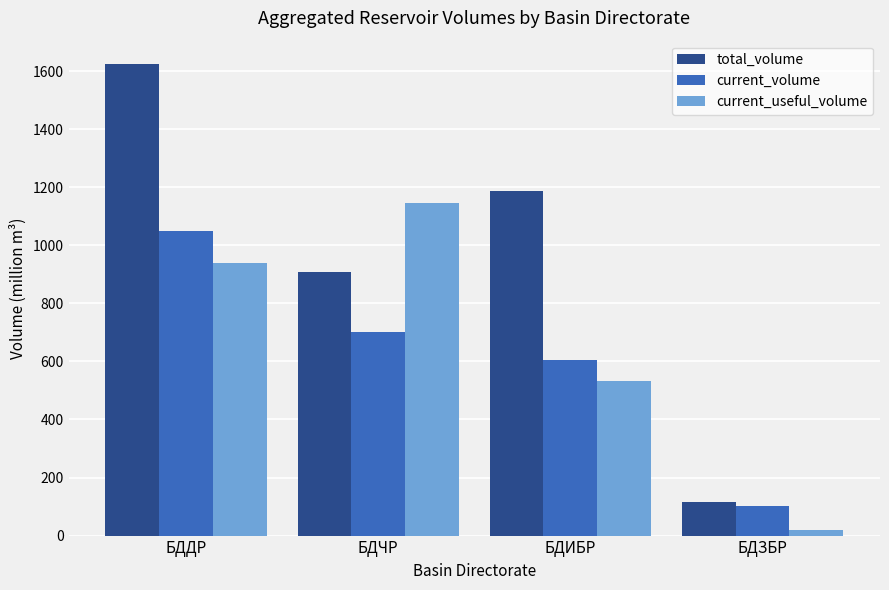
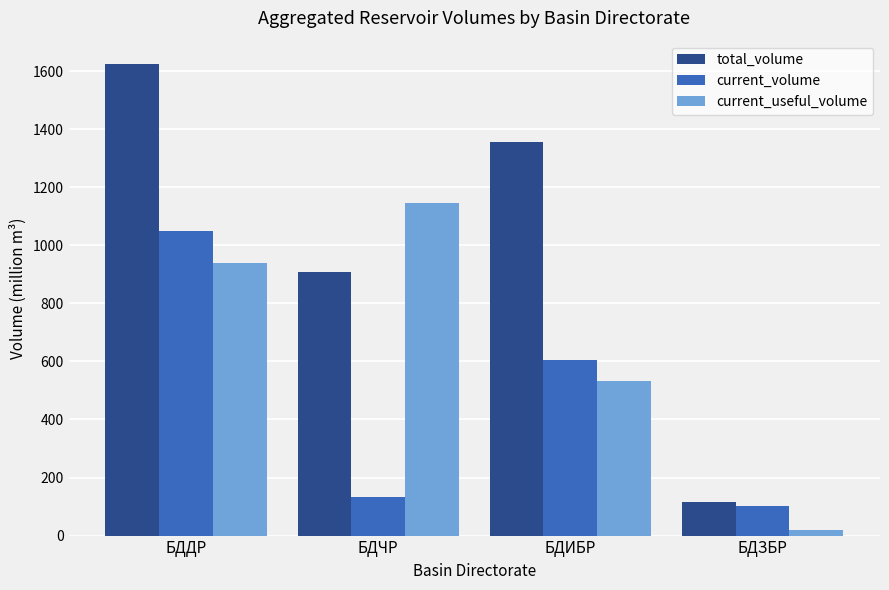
  {
    "total_volume": {
      "БДДР": 1620,
      "БДЧР": 910,
-     "БДИБР": 1190,
+     "БДИБР": 1360,
      "БДЗБР": 120
    },
    "current_volume": {
      "БДДР": 1050,
-     "БДЧР": 700,
+     "БДЧР": 130,
      "БДИБР": 600,
      "БДЗБР": 100
    },
    "current_useful_volume": {
      "БДДР": 940,
      "БДЧР": 1150,
      "БДИБР": 530,
      "БДЗБР": 20
    }
  }
